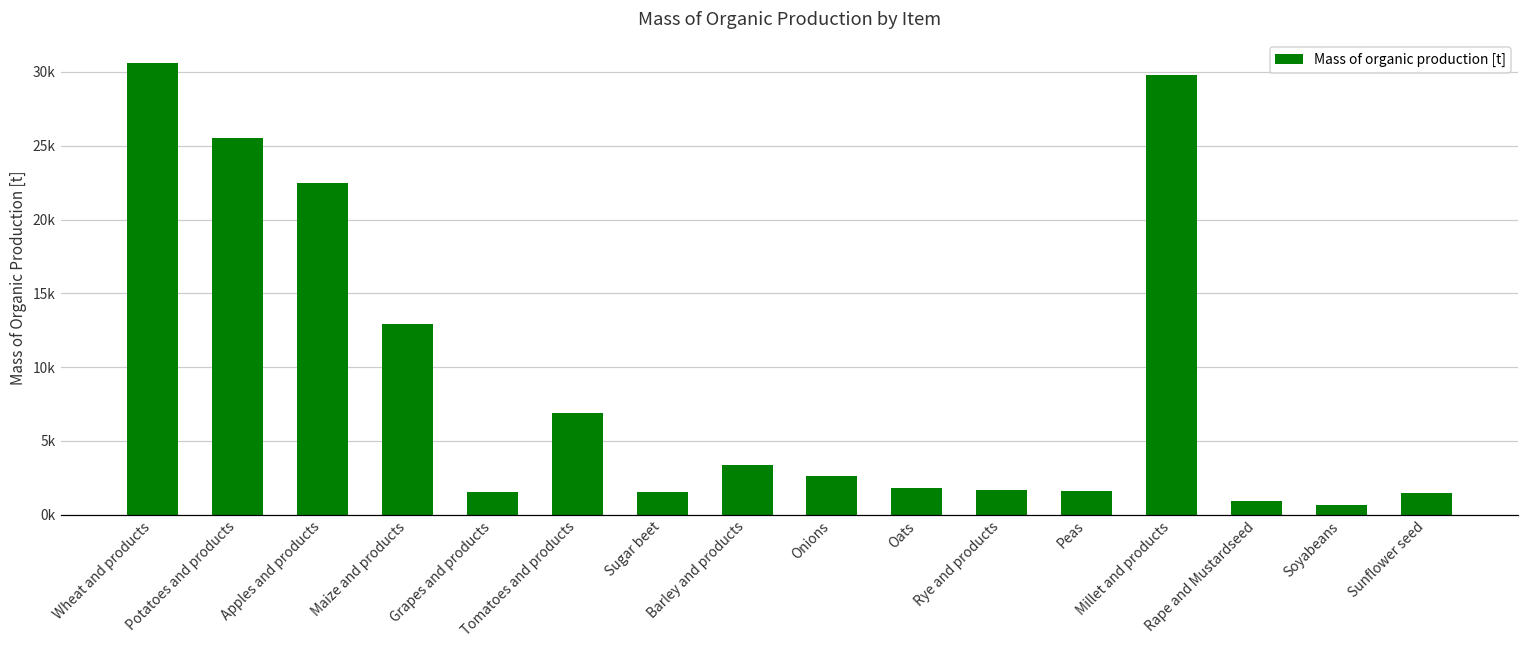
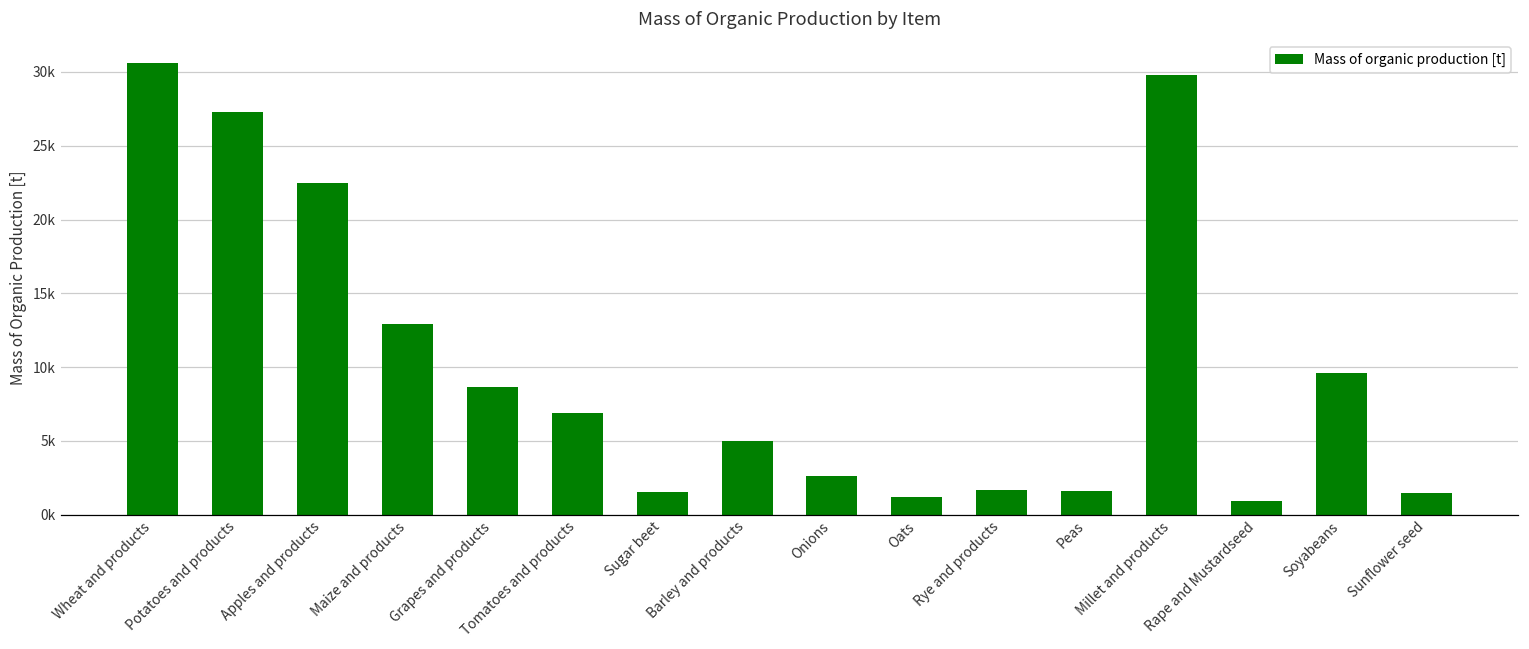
  {
    "Wheat and products": 30600,
-   "Potatoes and products": 25500,
+   "Potatoes and products": 27300,
    "Apples and products": 22500,
    "Maize and products": 12900,
-   "Grapes and products": 1500,
+   "Grapes and products": 8700,
    "Tomatoes and products": 6900,
    "Sugar beet": 1500,
-   "Barley and products": 3400,
+   "Barley and products": 5000,
    "Onions": 2600,
-   "Oats": 1800,
+   "Oats": 1200,
    "Rye and products": 1700,
    "Peas": 1600,
    "Millet and products": 29800,
    "Rape and Mustardseed": 900,
-   "Soyabeans": 600,
+   "Soyabeans": 9600,
    "Sunflower seed": 1500
  }
